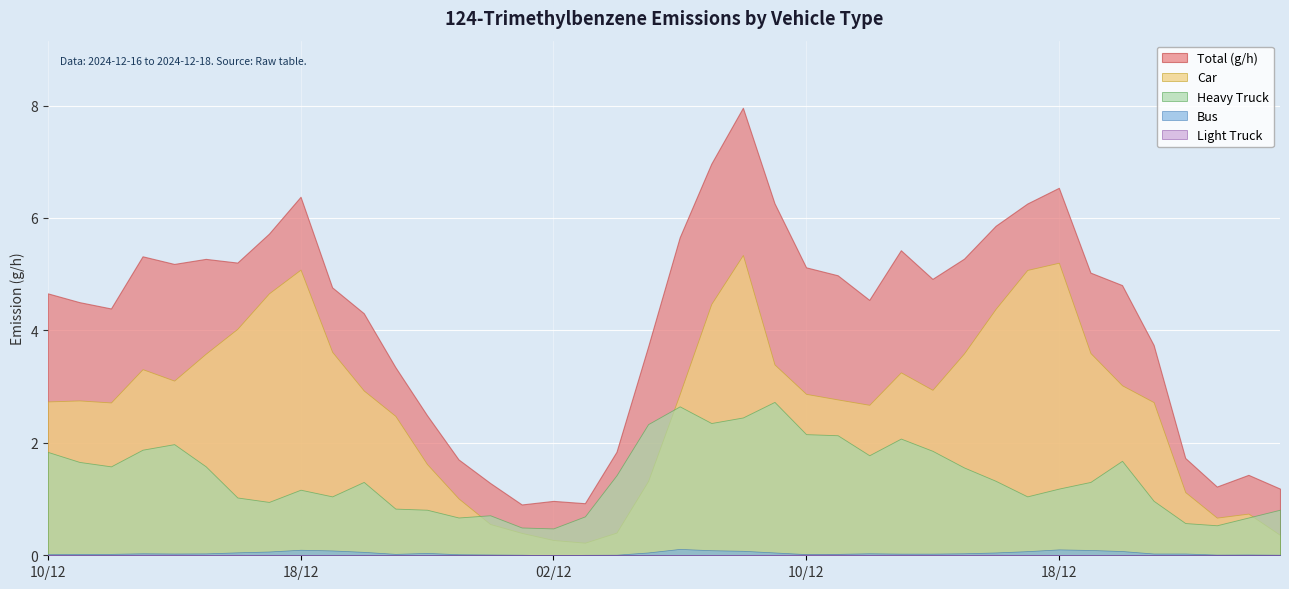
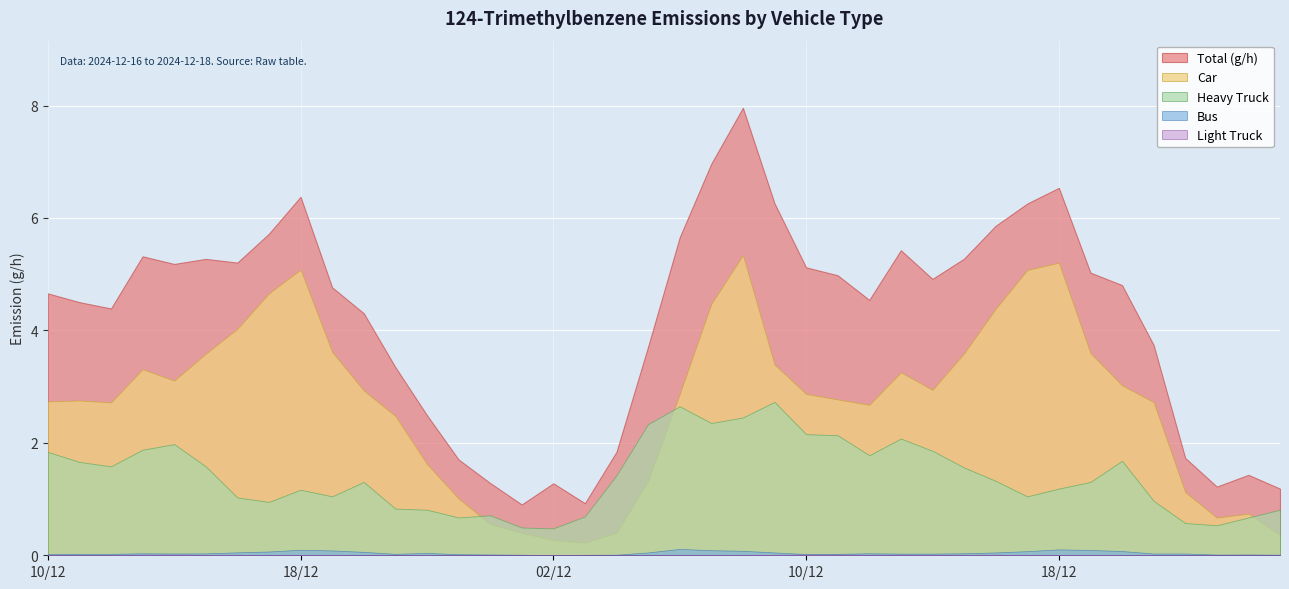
  {
    "Total (g/h)": {
-     "02/12": 1.0
+     "02/12": 1.3
    },
    "Car": {
      "02/12": 0.3
    },
    "Heavy Truck": {
      "02/12": 0.5
    }
  }
